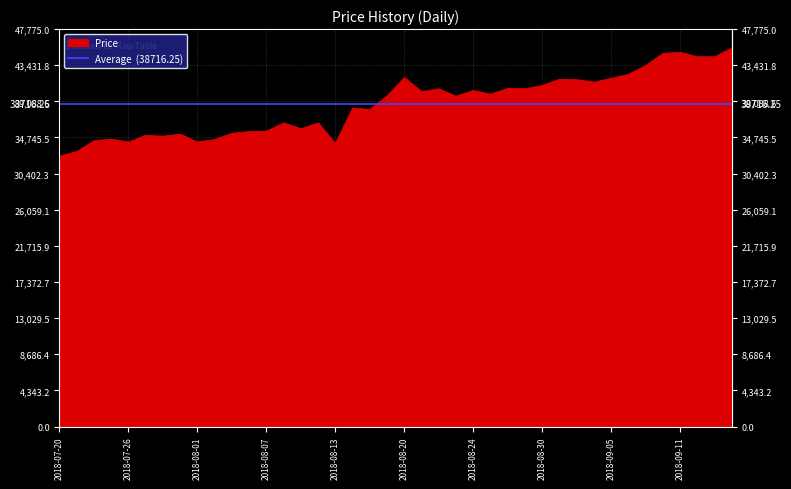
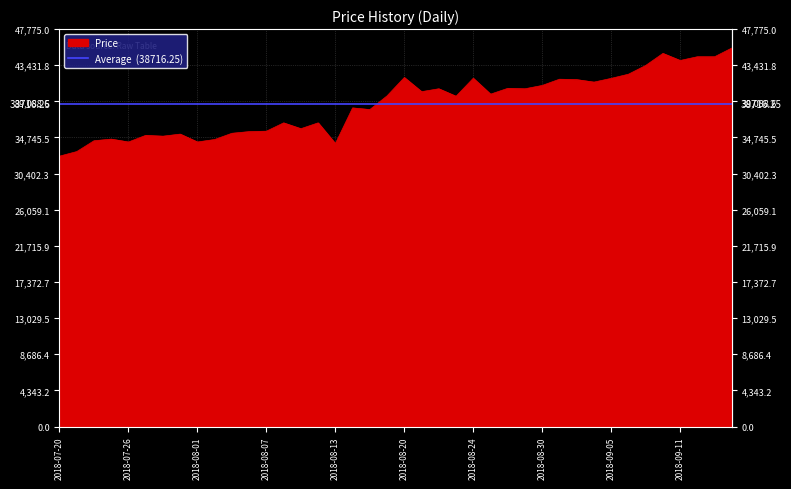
  {
    "2018-07-20": "33,000",
    "2018-07-26": "34,000",
    "2018-08-01": "34,000",
    "2018-08-07": "36,000",
    "2018-08-13": "34,000",
    "2018-08-20": "42,000",
-   "2018-08-24": "40,000",
+   "2018-08-24": "42,000",
    "2018-08-30": "41,000",
    "2018-09-05": "42,000",
-   "2018-09-11": "45,000"
+   "2018-09-11": "44,000"
  }
